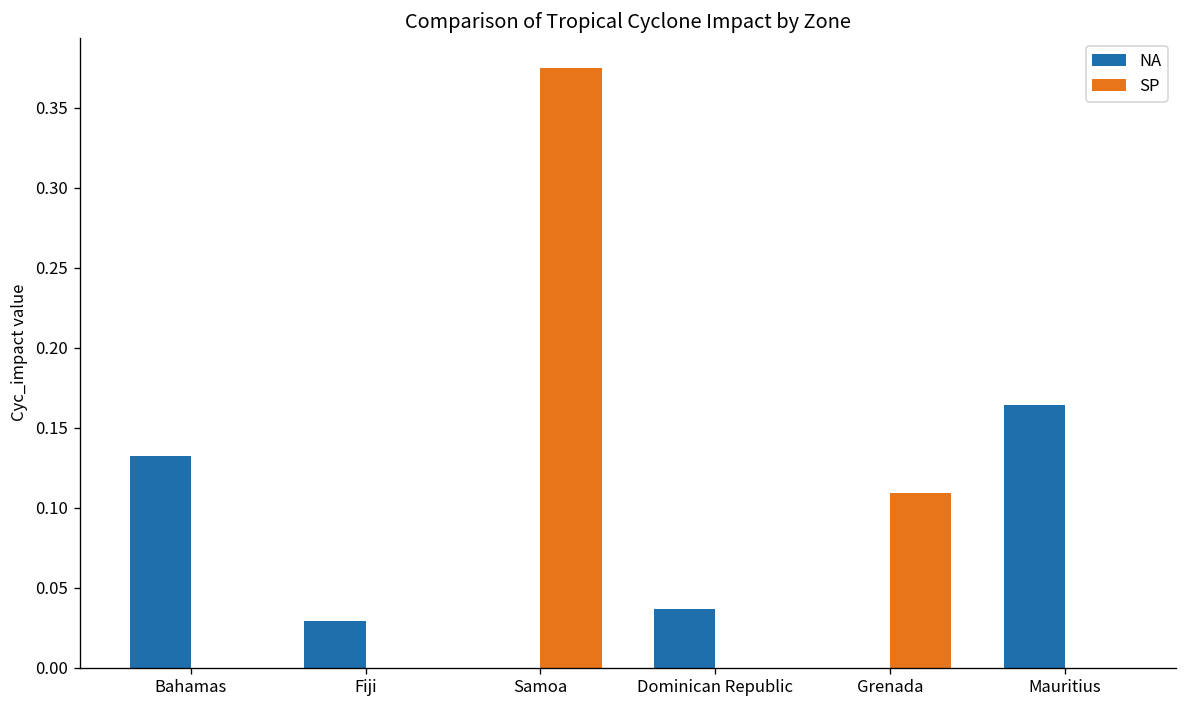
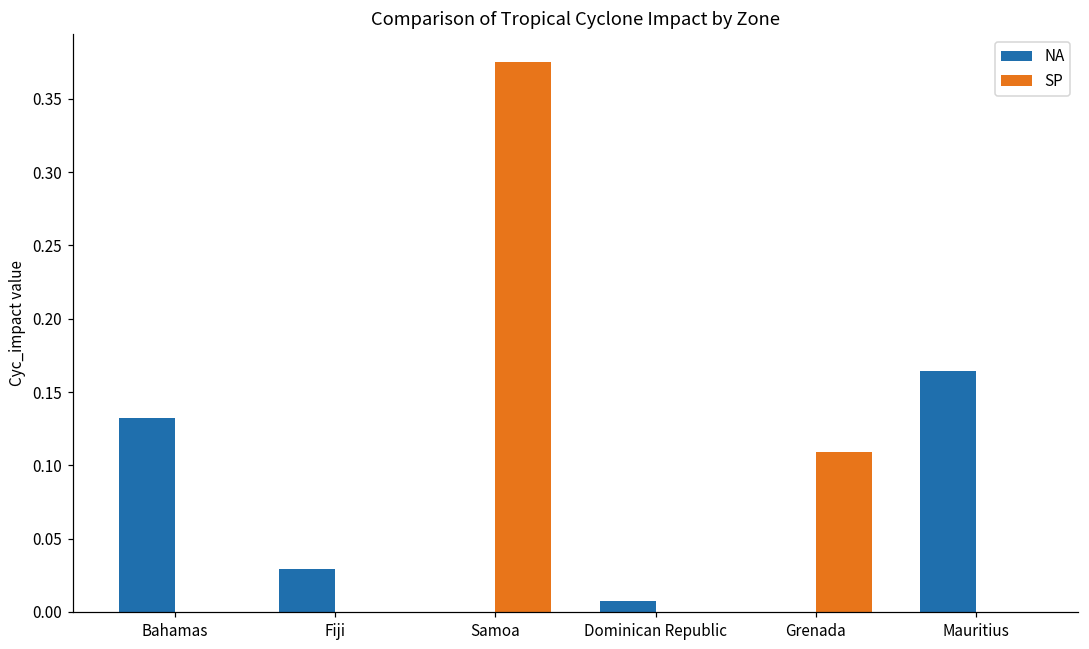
  {
    "NA": {
      "Bahamas": 0.132,
      "Fiji": 0.029,
      "Samoa": 0.000,
-     "Dominican Republic": 0.037,
+     "Dominican Republic": 0.007,
      "Grenada": 0.000,
      "Mauritius": 0.164
    },
    "SP": {
      "Bahamas": 0.000,
      "Fiji": 0.000,
      "Samoa": 0.375,
      "Dominican Republic": 0.000,
      "Grenada": 0.109,
      "Mauritius": 0.000
    }
  }
